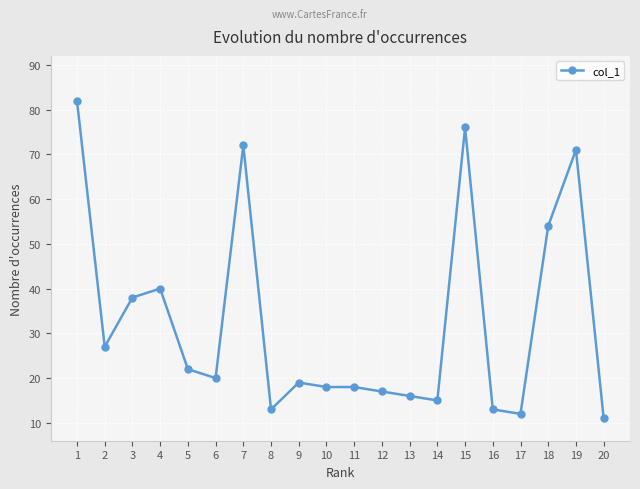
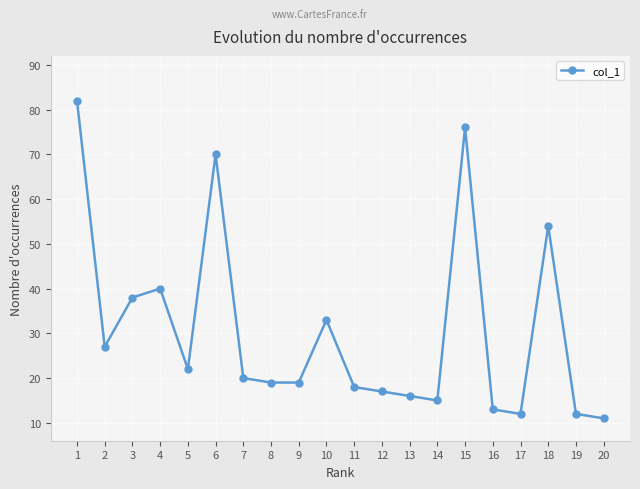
  {
    "1": 82,
    "2": 27,
    "3": 38,
    "4": 40,
    "5": 22,
-   "6": 20,
-   "7": 72,
-   "8": 13,
+   "6": 70,
+   "7": 20,
+   "8": 19,
    "9": 19,
-   "10": 18,
+   "10": 33,
    "11": 18,
    "12": 17,
    "13": 16,
    "14": 15,
    "15": 76,
    "16": 13,
    "17": 12,
    "18": 54,
-   "19": 71,
+   "19": 12,
    "20": 11
  }
